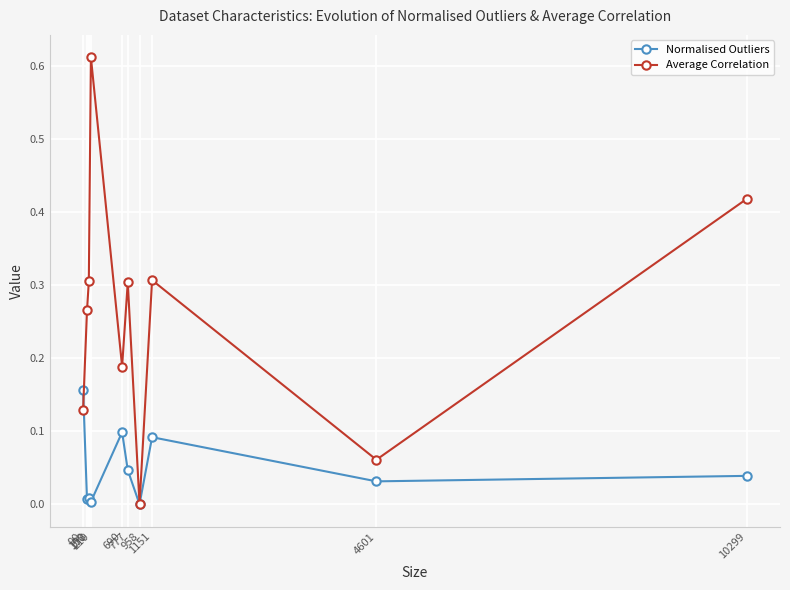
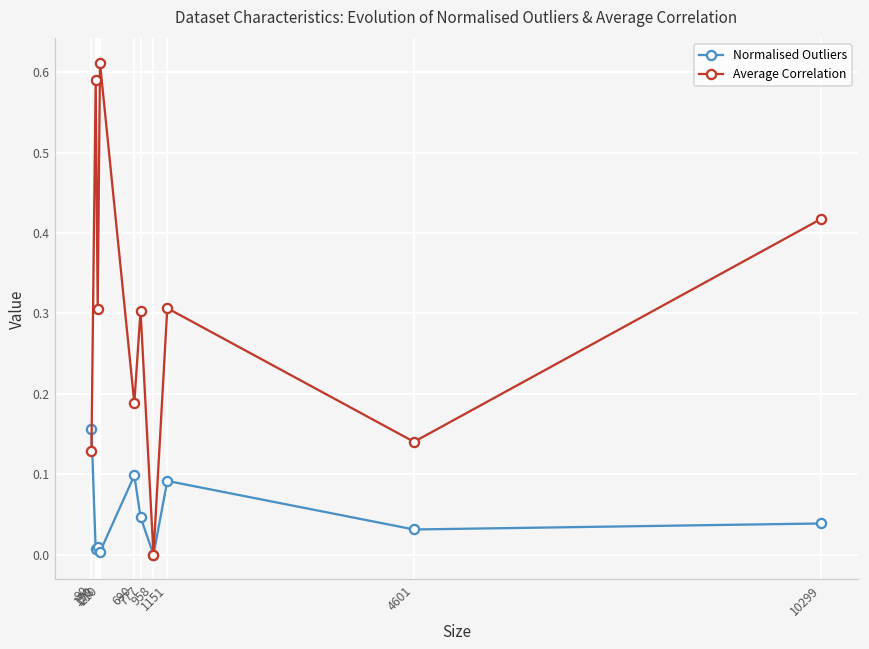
  {
    "Normalised Outliers": {
      "90": 0.16,
      "150": 0.01,
      "178": 0.01,
      "210": 0.00,
      "690": 0.10,
      "777": 0.05,
      "1151": 0.09,
      "4601": 0.03,
      "10299": 0.04
    },
    "Average Correlation": {
      "90": 0.13,
-     "150": 0.27,
+     "150": 0.59,
      "178": 0.30,
      "210": 0.61,
      "690": 0.19,
      "777": 0.30,
      "1151": 0.31,
-     "4601": 0.06,
+     "4601": 0.14,
      "10299": 0.42
    }
  }
